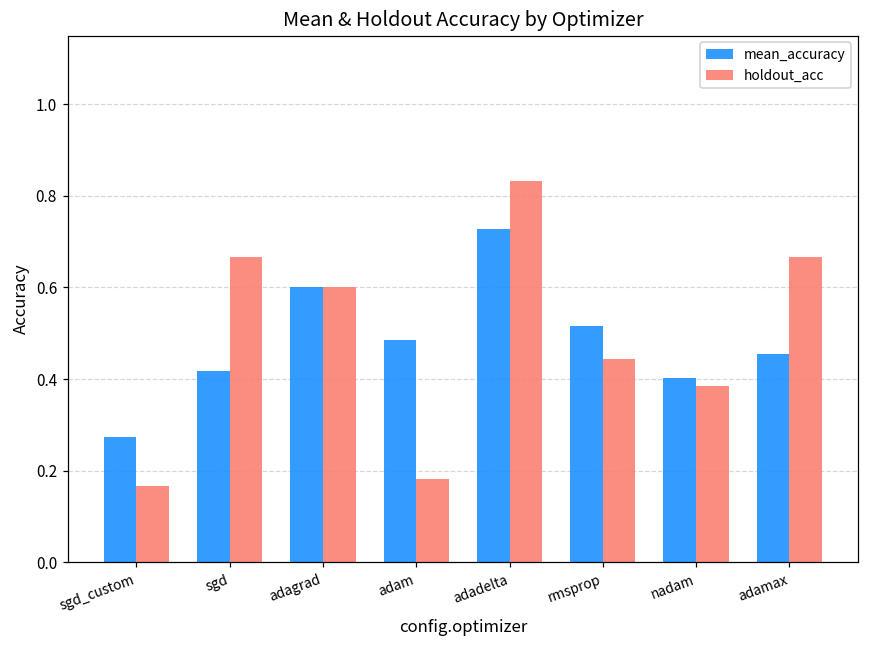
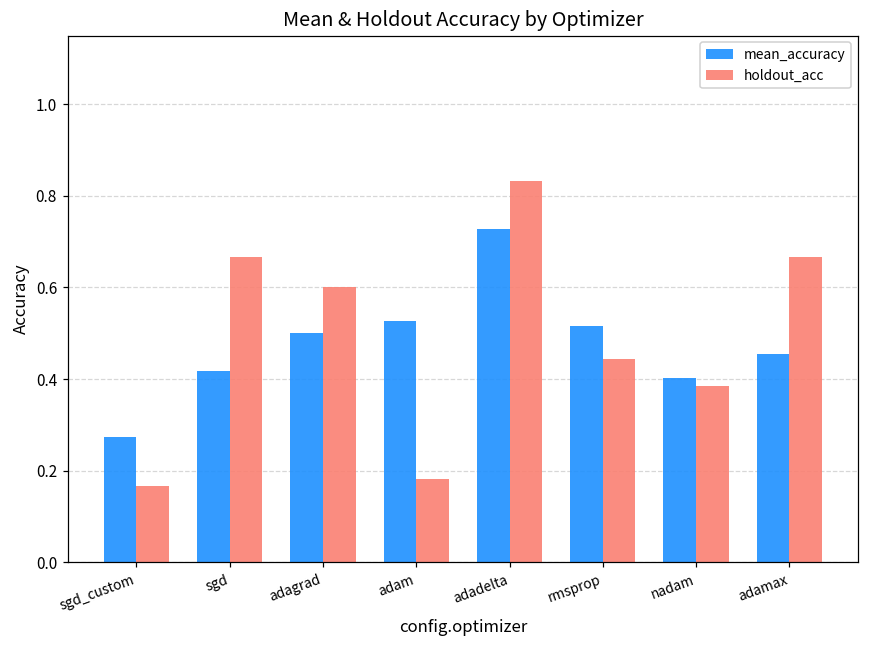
  {
    "mean_accuracy": {
      "sgd_custom": 0.27,
      "sgd": 0.42,
-     "adagrad": 0.6,
-     "adam": 0.48,
+     "adagrad": 0.5,
+     "adam": 0.53,
      "adadelta": 0.73,
      "rmsprop": 0.52,
      "nadam": 0.40,
      "adamax": 0.45
    },
    "holdout_acc": {
      "sgd_custom": 0.17,
      "sgd": 0.67,
      "adagrad": 0.60,
      "adam": 0.18,
      "adadelta": 0.83,
      "rmsprop": 0.44,
      "nadam": 0.39,
      "adamax": 0.67
    }
  }
